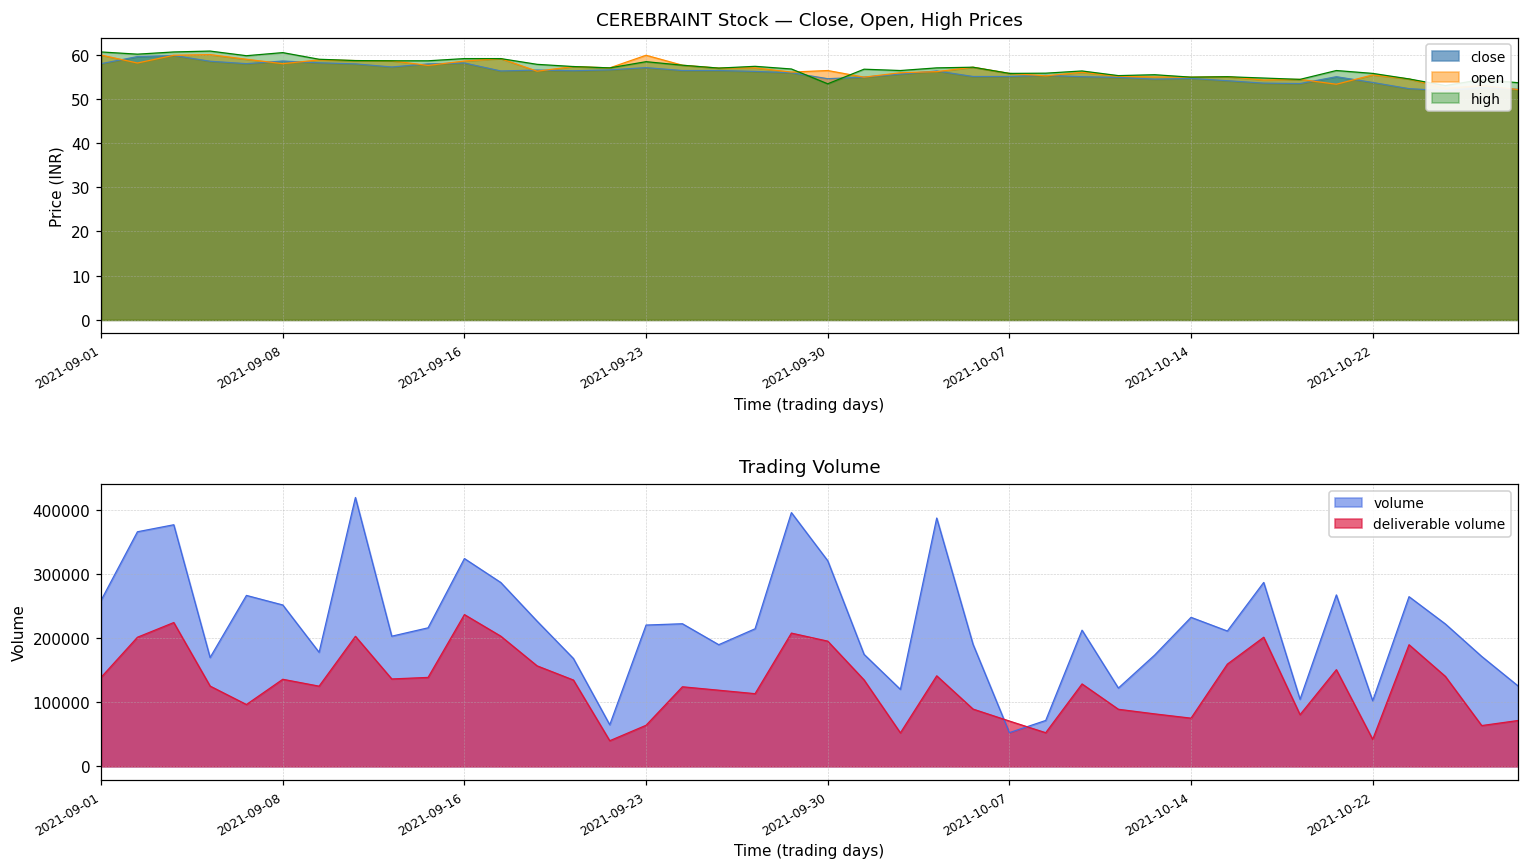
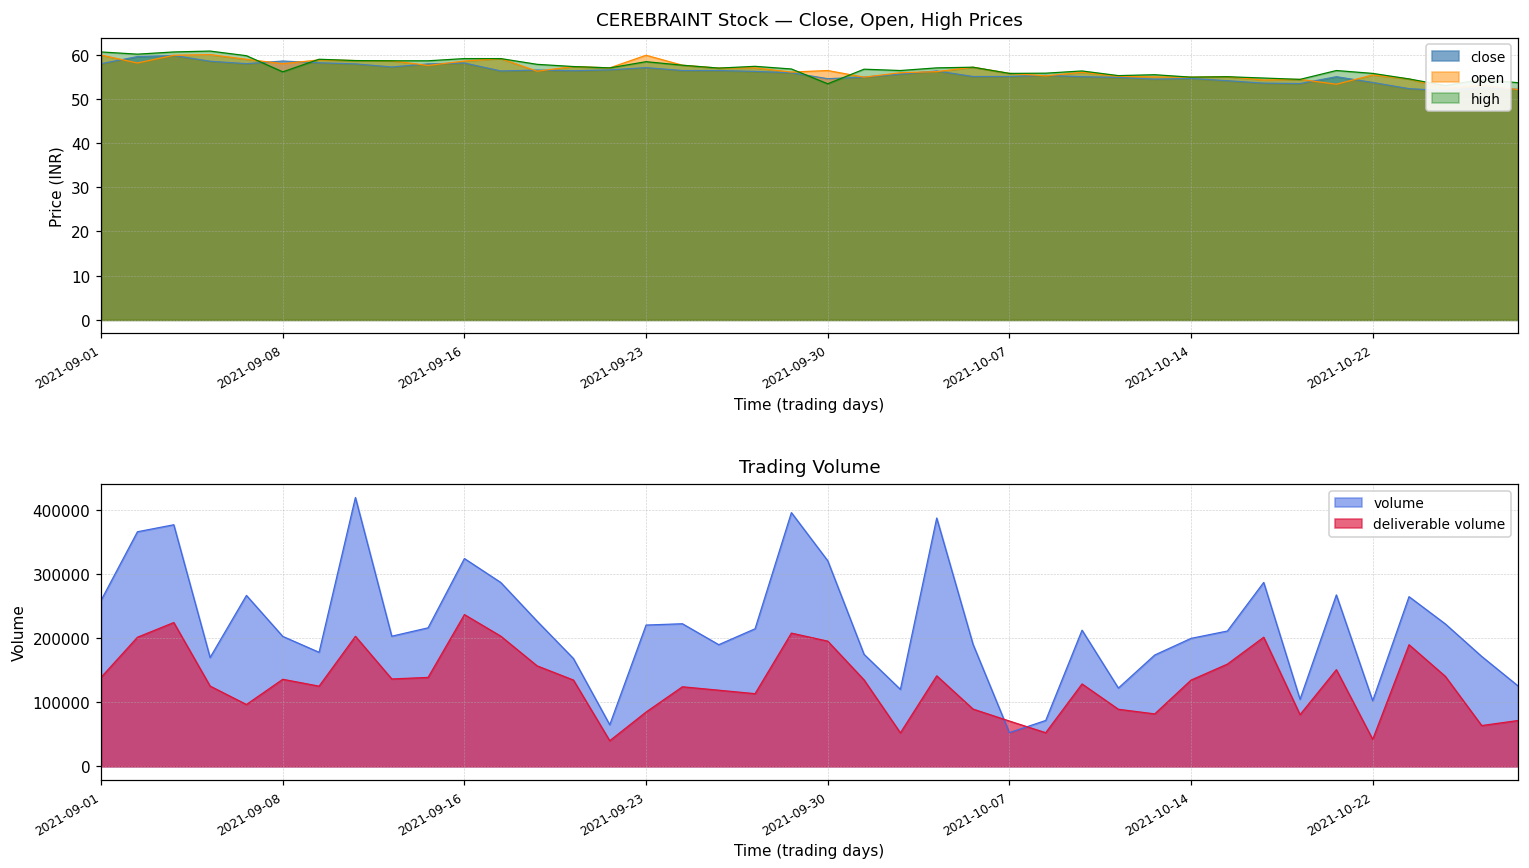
  {
    "CEREBRAINT Stock — Close, Open, High Prices": {
      "close": {
        "2021-09-01": 58,
        "2021-09-23": 57,
        "2021-09-30": 55,
        "2021-10-07": 55,
        "2021-10-22": 54
      },
      "open": {
        "2021-09-01": 60,
        "2021-09-23": 60,
        "2021-09-30": 56
      },
      "high": {
        "2021-09-01": 61,
-       "2021-09-08": 60,
+       "2021-09-08": 56,
        "2021-09-23": 58,
        "2021-09-30": 53
      }
    },
    "Trading Volume": {
      "volume": {
        "2021-09-01": 260000,
-       "2021-09-08": 250000,
+       "2021-09-08": 200000,
        "2021-09-16": 320000,
        "2021-09-23": 220000,
        "2021-09-30": 320000,
        "2021-10-07": 50000,
-       "2021-10-14": 230000,
+       "2021-10-14": 200000,
        "2021-10-22": 100000
      },
      "deliverable volume": {
        "2021-09-01": 140000,
        "2021-09-08": 140000,
        "2021-09-16": 240000,
-       "2021-09-23": 60000,
+       "2021-09-23": 80000,
        "2021-09-30": 200000,
        "2021-10-07": 70000,
-       "2021-10-14": 80000,
+       "2021-10-14": 130000,
        "2021-10-22": 40000
      }
    }
  }
